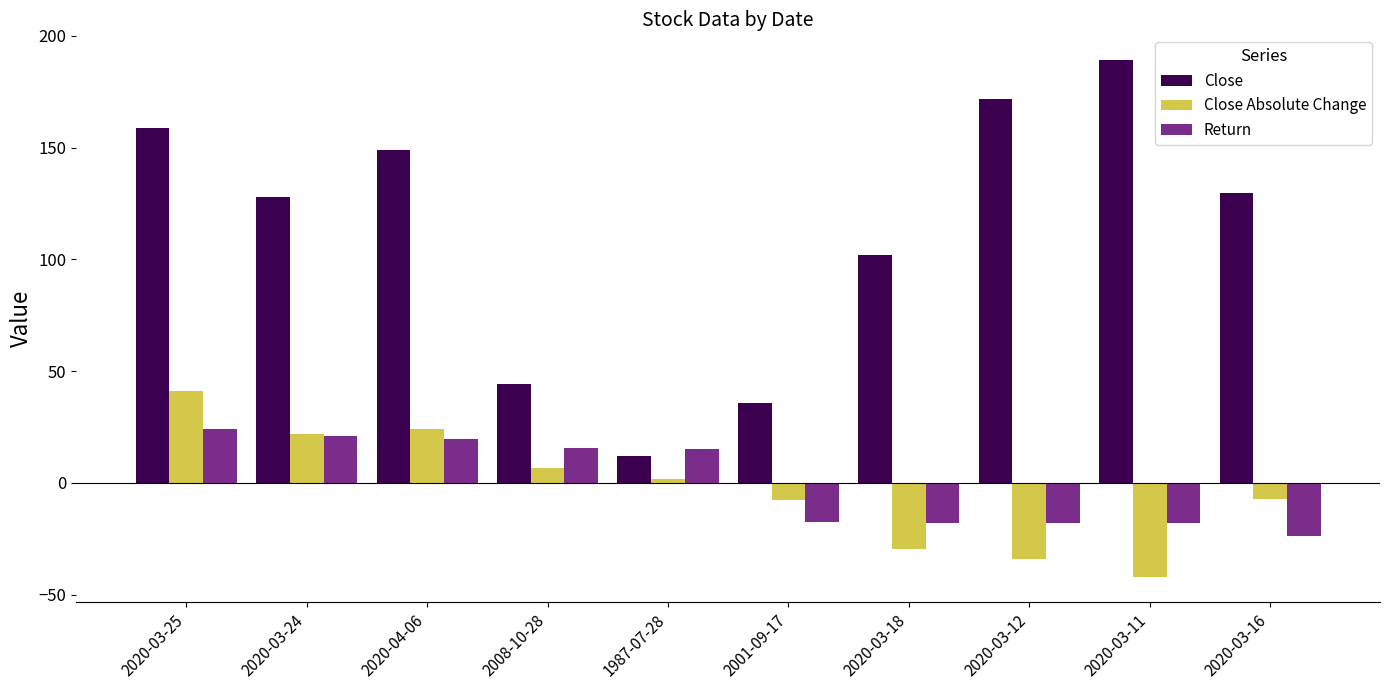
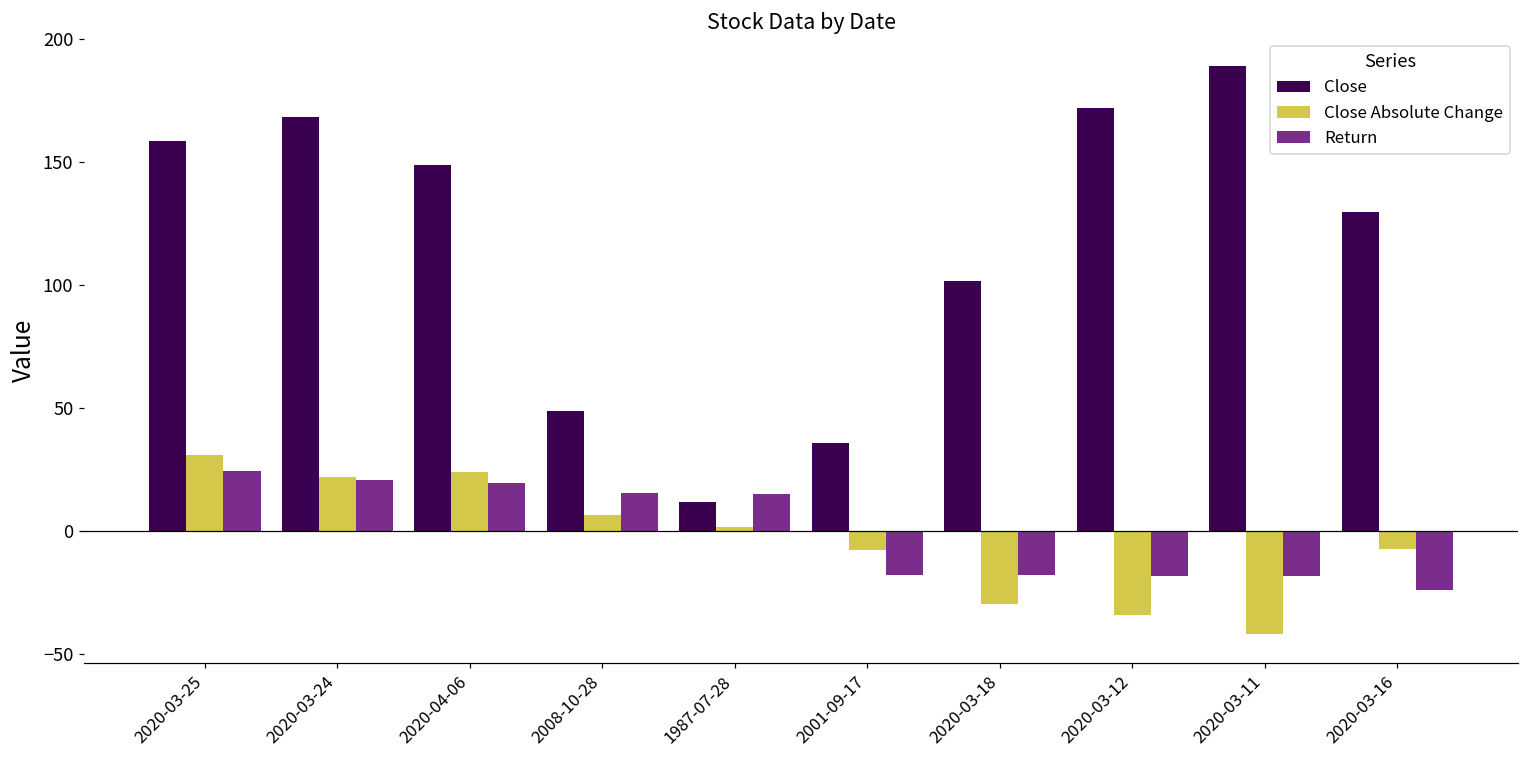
  {
    "Close": {
      "2020-03-25": 159,
-     "2020-03-24": 128,
+     "2020-03-24": 168,
      "2020-04-06": 149,
-     "2008-10-28": 44,
+     "2008-10-28": 49,
      "1987-07-28": 12,
      "2001-09-17": 36,
      "2020-03-18": 102,
      "2020-03-12": 172,
      "2020-03-11": 189,
      "2020-03-16": 130
    },
    "Close Absolute Change": {
-     "2020-03-25": 41,
+     "2020-03-25": 31,
      "2020-03-24": 22,
      "2020-04-06": 24,
      "2008-10-28": 7,
      "1987-07-28": 2,
      "2001-09-17": -8,
      "2020-03-18": -30,
      "2020-03-12": -34,
      "2020-03-11": -42,
      "2020-03-16": -7
    },
    "Return": {
      "2020-03-25": 24,
      "2020-03-24": 21,
      "2020-04-06": 19,
      "2008-10-28": 15,
      "1987-07-28": 15,
      "2001-09-17": -18,
      "2020-03-18": -18,
      "2020-03-12": -18,
      "2020-03-11": -18,
      "2020-03-16": -24
    }
  }
